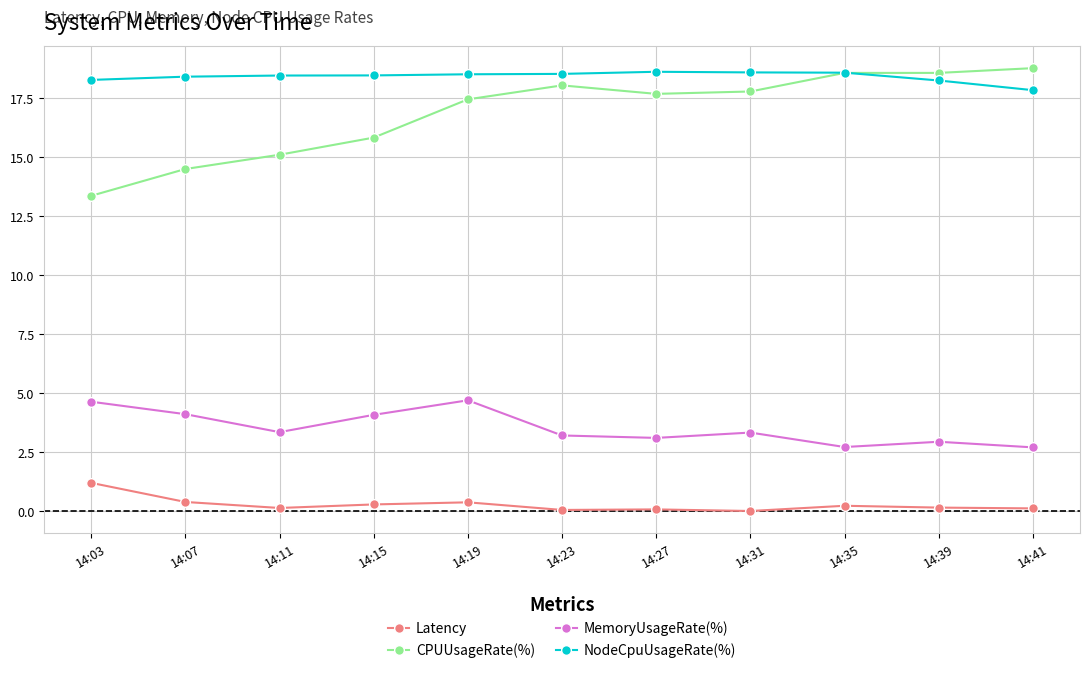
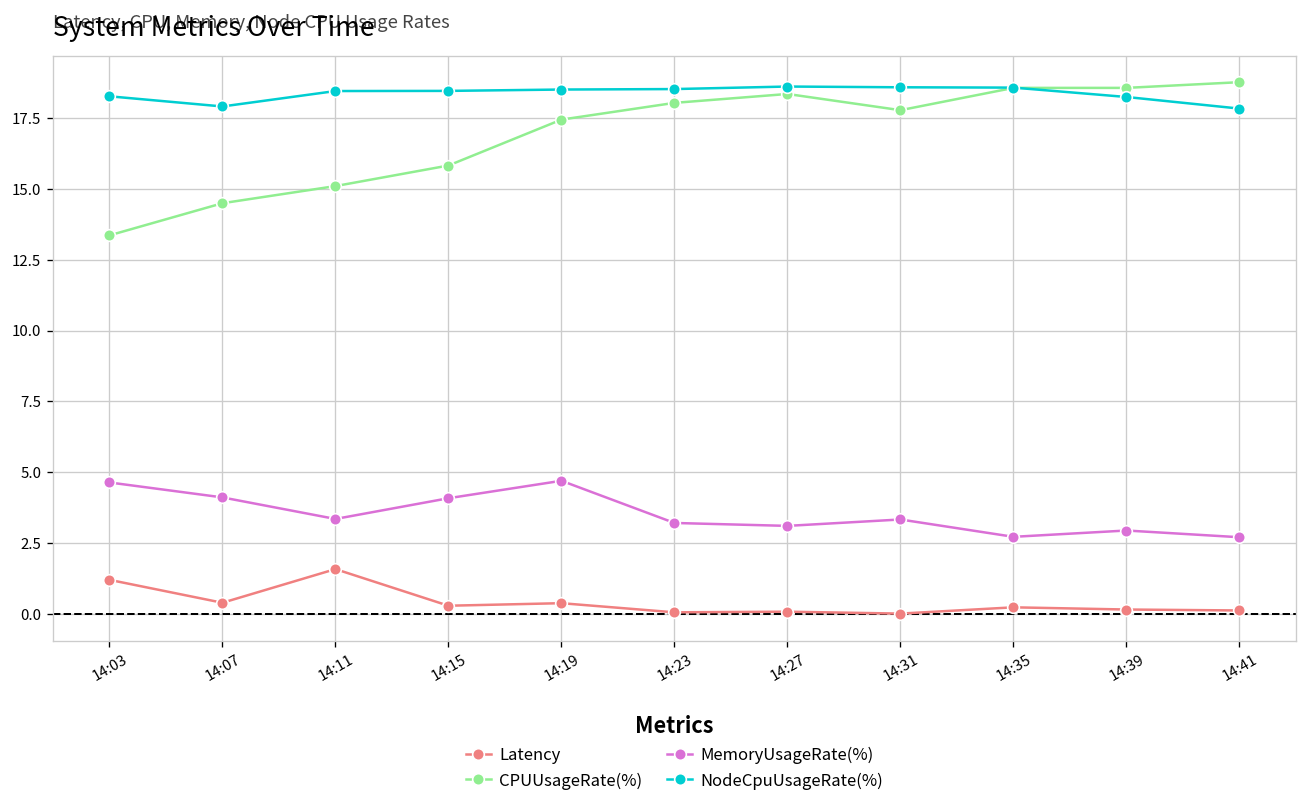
  {
    "Latency": {
      "14:03": 1.2,
      "14:07": 0.4,
-     "14:11": 0.1,
+     "14:11": 1.6,
      "14:15": 0.3,
      "14:19": 0.4,
      "14:23": 0.1,
      "14:27": 0.1,
      "14:31": 0.0,
      "14:35": 0.2,
      "14:39": 0.2,
      "14:41": 0.1
    },
    "CPUUsageRate(%)": {
      "14:03": 13.4,
      "14:07": 14.5,
      "14:11": 15.1,
      "14:15": 15.8,
      "14:19": 17.4,
      "14:23": 18.0,
-     "14:27": 17.7,
+     "14:27": 18.4,
      "14:31": 17.8,
      "14:39": 18.6,
      "14:41": 18.8
    },
    "MemoryUsageRate(%)": {
      "14:03": 4.6,
      "14:07": 4.1,
      "14:11": 3.4,
      "14:15": 4.1,
      "14:19": 4.7,
      "14:23": 3.2,
      "14:27": 3.1,
      "14:31": 3.3,
      "14:35": 2.7,
      "14:39": 2.9,
      "14:41": 2.7
    },
    "NodeCpuUsageRate(%)": {
      "14:03": 18.3,
-     "14:07": 18.4,
+     "14:07": 17.9,
      "14:11": 18.5,
      "14:15": 18.5,
      "14:19": 18.5,
      "14:23": 18.5,
      "14:27": 18.6,
      "14:31": 18.6,
      "14:39": 18.2,
      "14:41": 17.8
    }
  }
